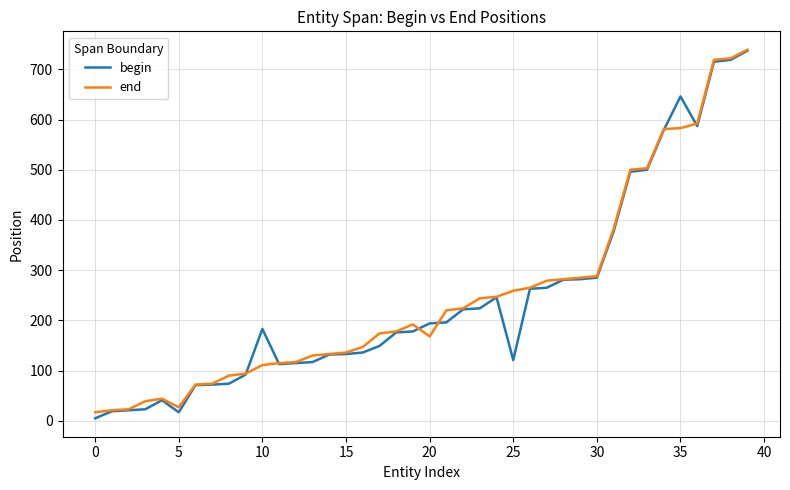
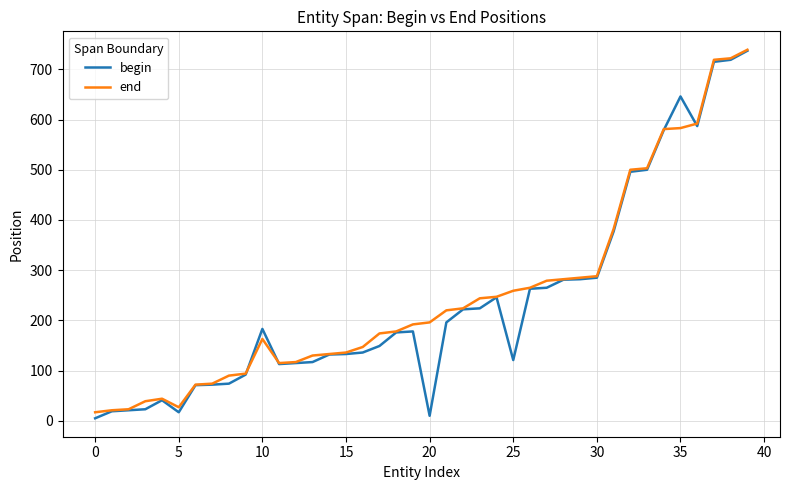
  {
    "begin": {
      "0": 10,
      "5": 20,
      "10": 180,
-     "20": 190,
+     "20": 10,
      "25": 120,
      "35": 650
    },
    "end": {
      "0": 20,
      "5": 30,
-     "10": 110,
-     "20": 170,
+     "10": 160,
+     "20": 200,
      "25": 260,
      "35": 580
    }
  }
